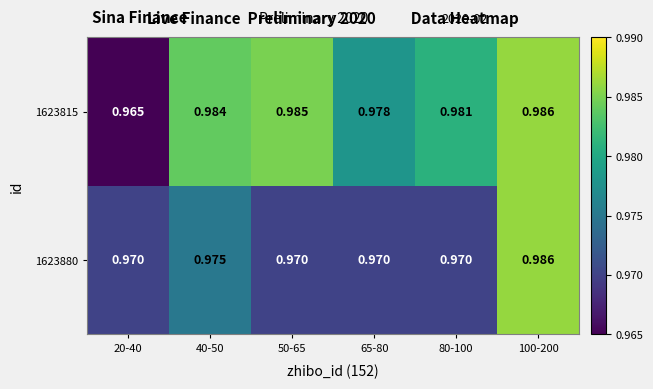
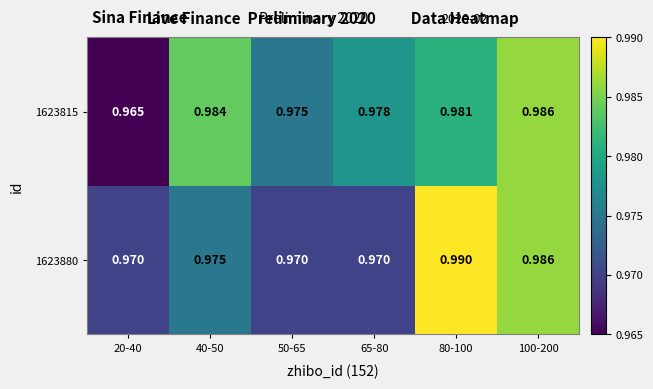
  {
    "1623815": {
      "20-40": 0.965,
      "40-50": 0.984,
-     "50-65": 0.985,
+     "50-65": 0.975,
      "65-80": 0.978,
      "80-100": 0.981,
      "100-200": 0.986
    },
    "1623880": {
      "20-40": 0.970,
      "40-50": 0.975,
      "50-65": 0.970,
      "65-80": 0.970,
-     "80-100": 0.970,
+     "80-100": 0.990,
      "100-200": 0.986
    }
  }
